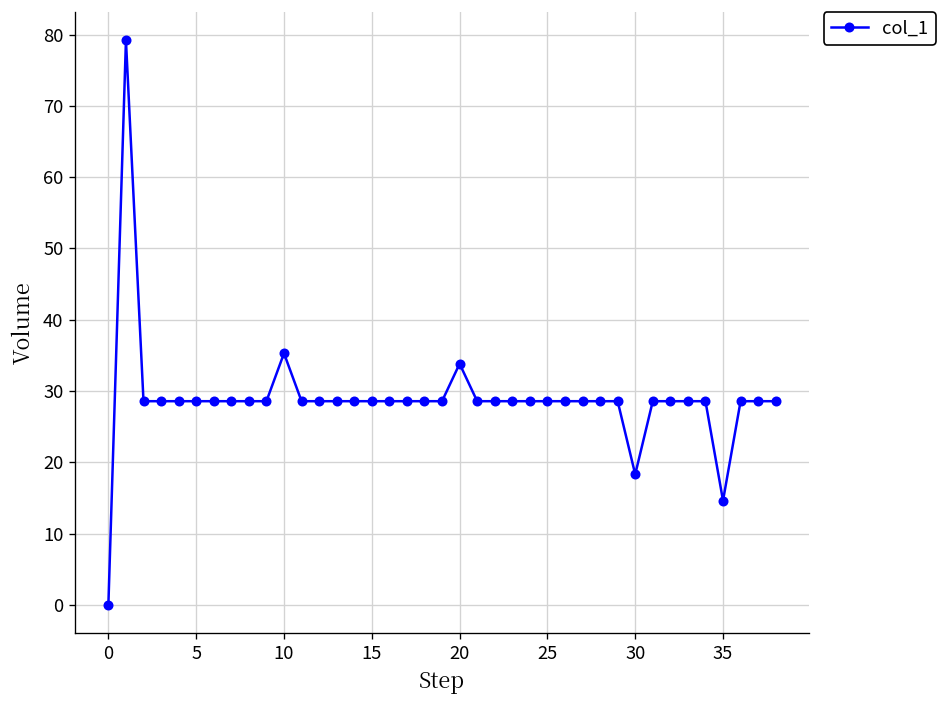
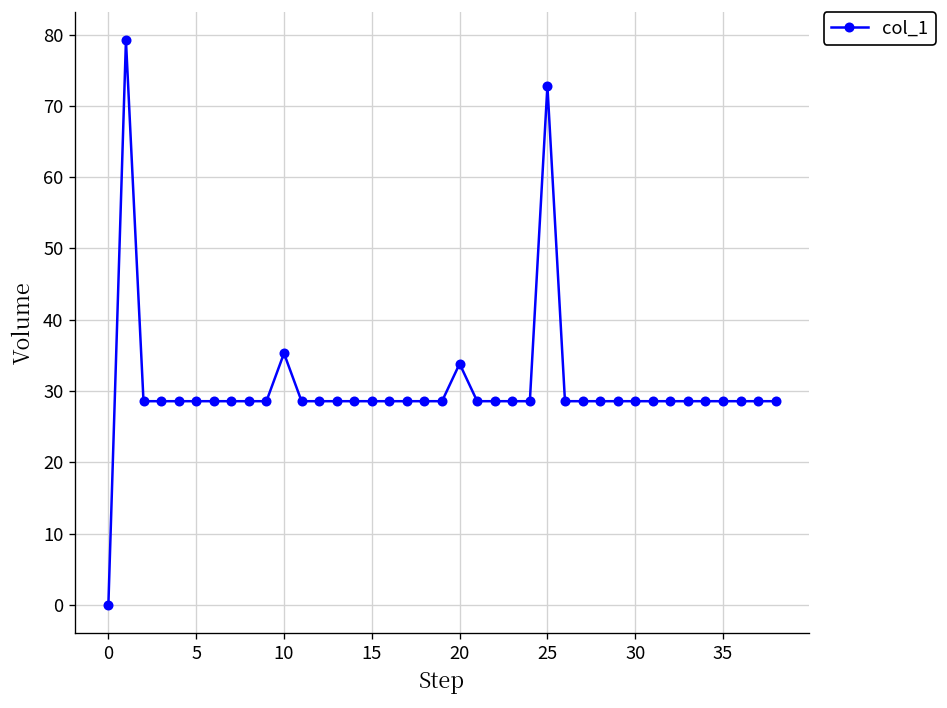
  {
    "0": 0,
    "5": 29,
    "10": 35,
    "15": 29,
    "20": 34,
-   "25": 29,
-   "30": 18,
-   "35": 15
+   "25": 73,
+   "30": 29,
+   "35": 29
  }
